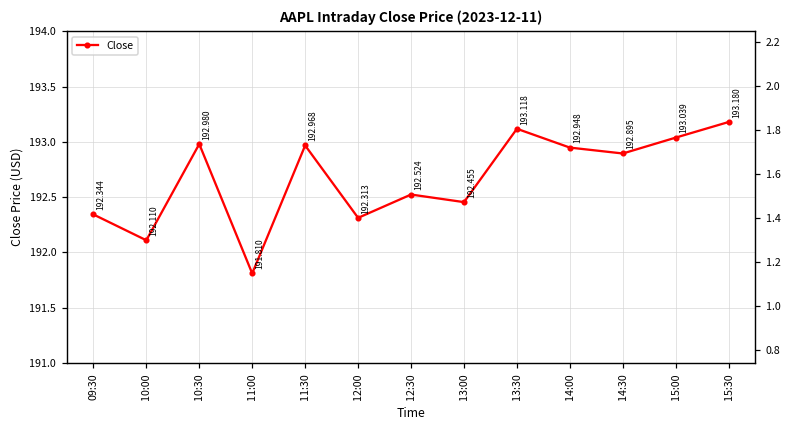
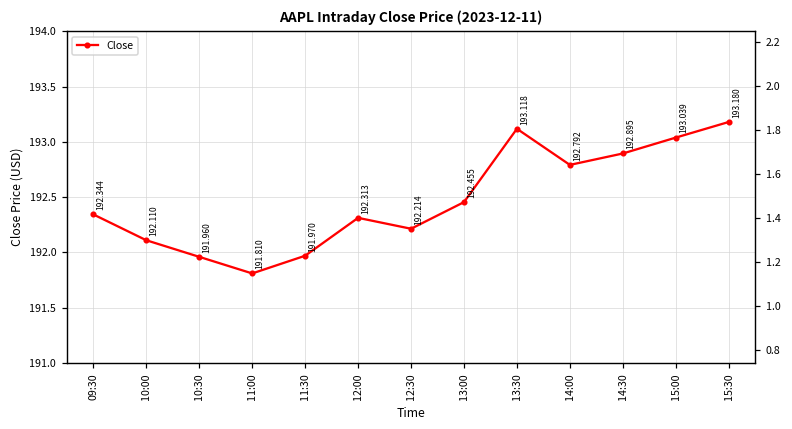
  {
    "09:30": 192.344,
    "10:00": 192.110,
-   "10:30": 192.980,
+   "10:30": 191.960,
    "11:00": 191.810,
-   "11:30": 192.968,
+   "11:30": 191.970,
    "12:00": 192.313,
-   "12:30": 192.524,
+   "12:30": 192.214,
    "13:00": 192.455,
    "13:30": 193.118,
-   "14:00": 192.948,
+   "14:00": 192.792,
    "14:30": 192.895,
    "15:00": 193.039,
    "15:30": 193.180
  }
